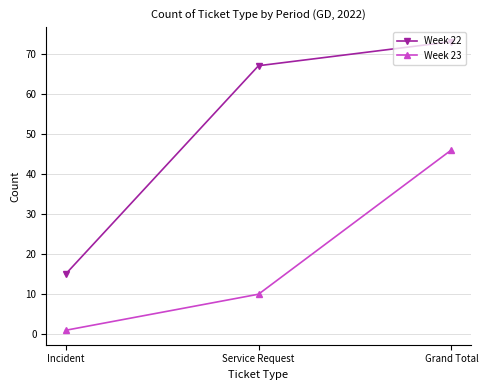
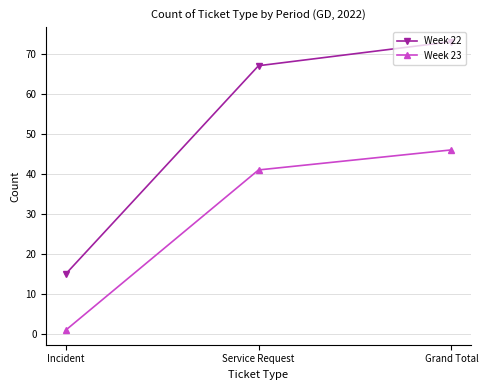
  {
    "Week 22": {
      "Incident": 15,
      "Service Request": 67
    },
    "Week 23": {
      "Incident": 1,
-     "Service Request": 10,
+     "Service Request": 41,
      "Grand Total": 46
    }
  }
